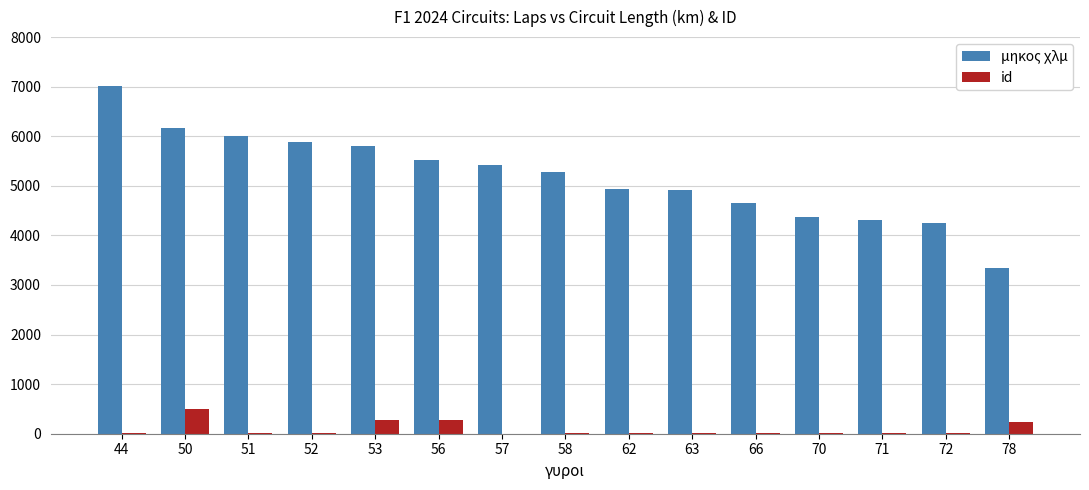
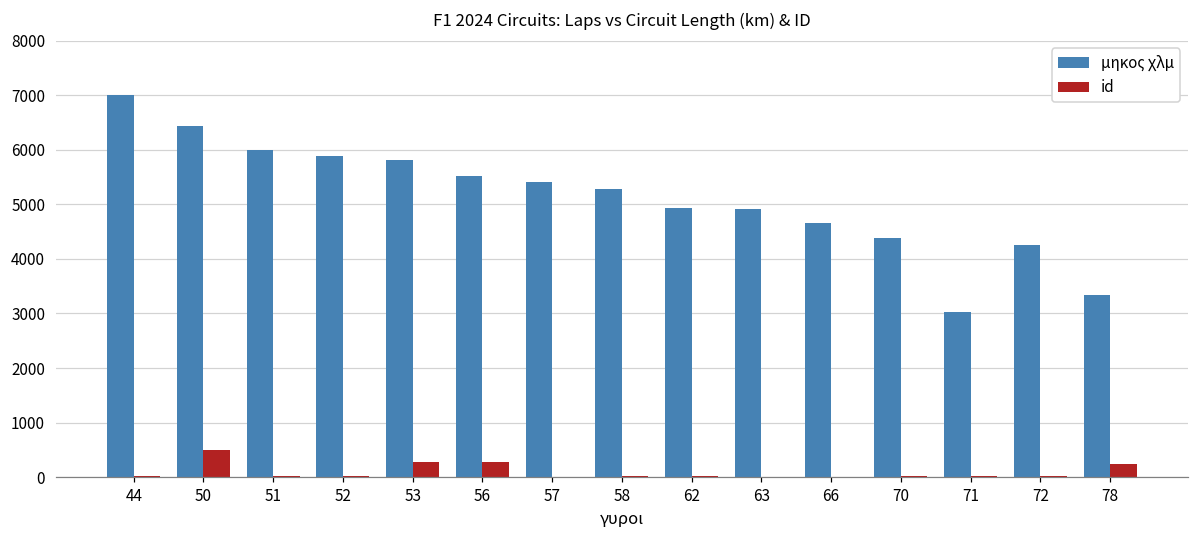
  {
    "μηκος χλμ": {
      "44": 7000,
-     "50": 6200,
+     "50": 6400,
      "51": 6000,
      "52": 5900,
      "53": 5800,
      "56": 5500,
      "57": 5400,
      "58": 5300,
      "62": 4900,
      "63": 4900,
      "66": 4700,
      "70": 4400,
-     "71": 4300,
+     "71": 3000,
      "72": 4300,
      "78": 3300
    },
    "id": {
      "50": 500,
      "53": 300,
      "56": 300,
      "78": 200
    }
  }
